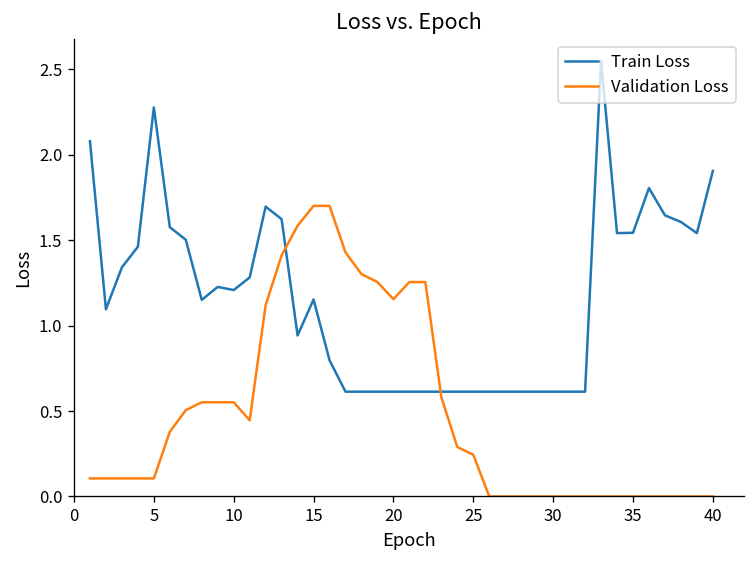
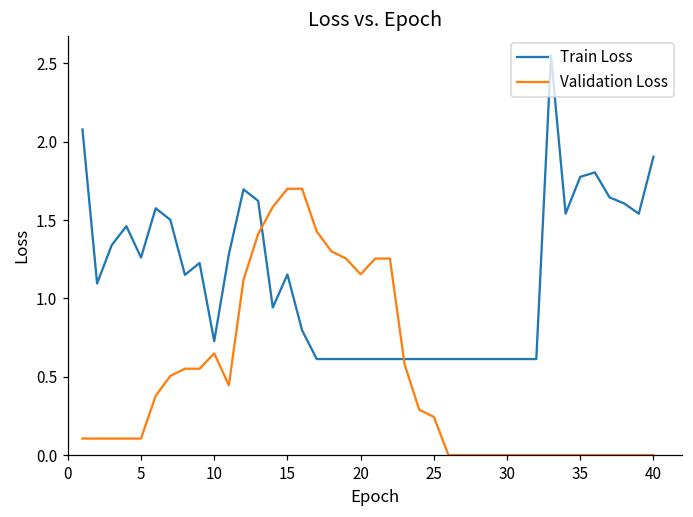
  {
    "Train Loss": {
-     "5": 2.28,
-     "10": 1.21,
+     "5": 1.26,
+     "10": 0.73,
      "15": 1.15,
      "20": 0.61,
      "25": 0.61,
      "30": 0.61,
-     "35": 1.54,
+     "35": 1.78,
      "40": 1.90
    },
    "Validation Loss": {
      "5": 0.11,
-     "10": 0.55,
+     "10": 0.65,
      "15": 1.70,
      "20": 1.15,
      "25": 0.24,
      "30": 0.00,
      "35": 0.00,
      "40": 0.00
    }
  }
